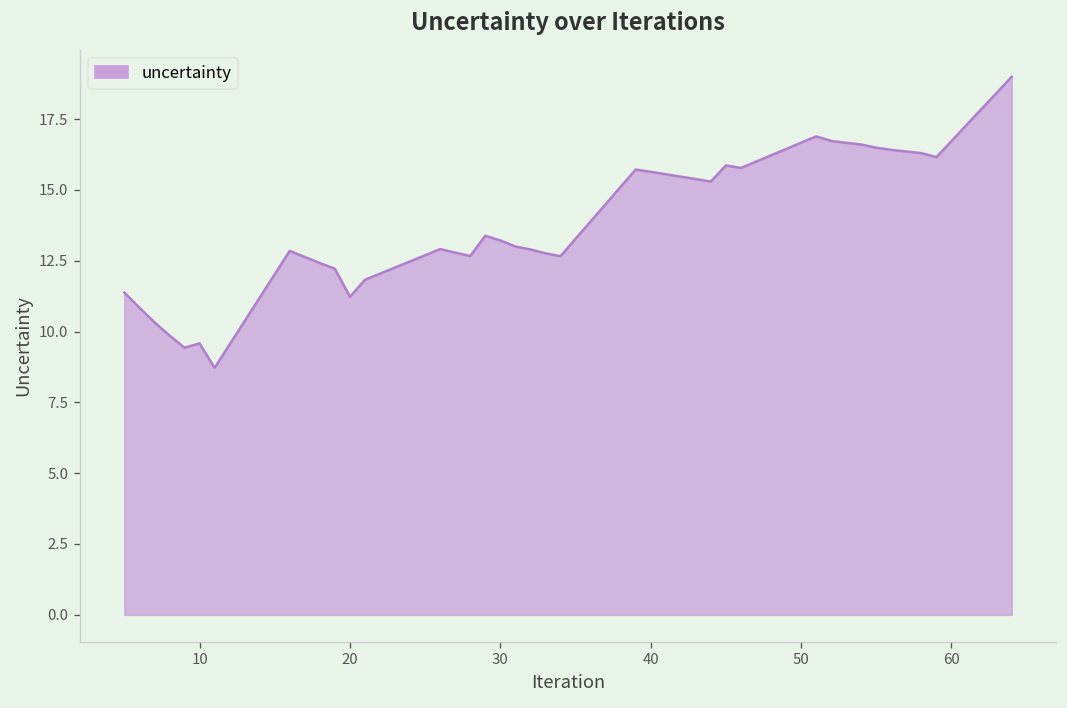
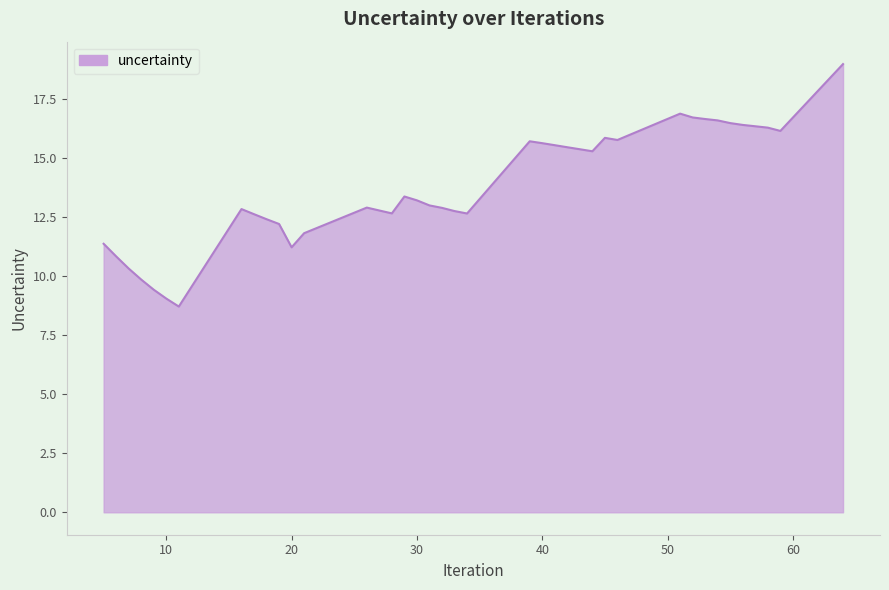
  {
-   "10": 9.6,
+   "10": 9.1,
    "20": 11.2,
    "30": 13.2,
    "40": 15.6
  }
